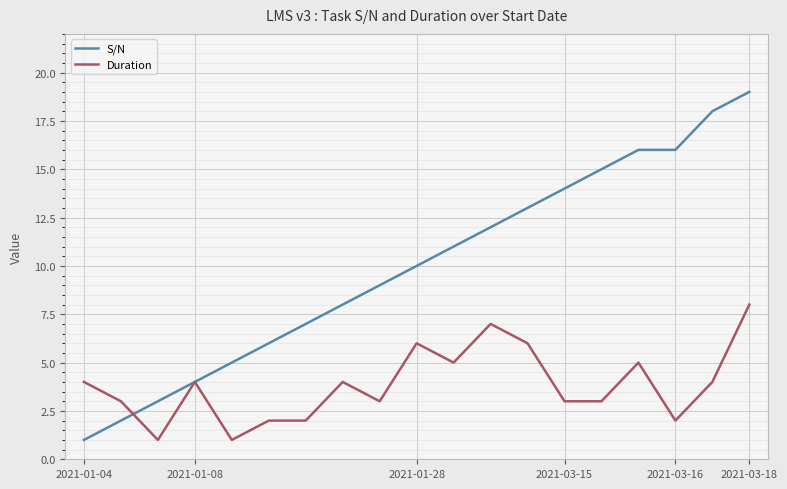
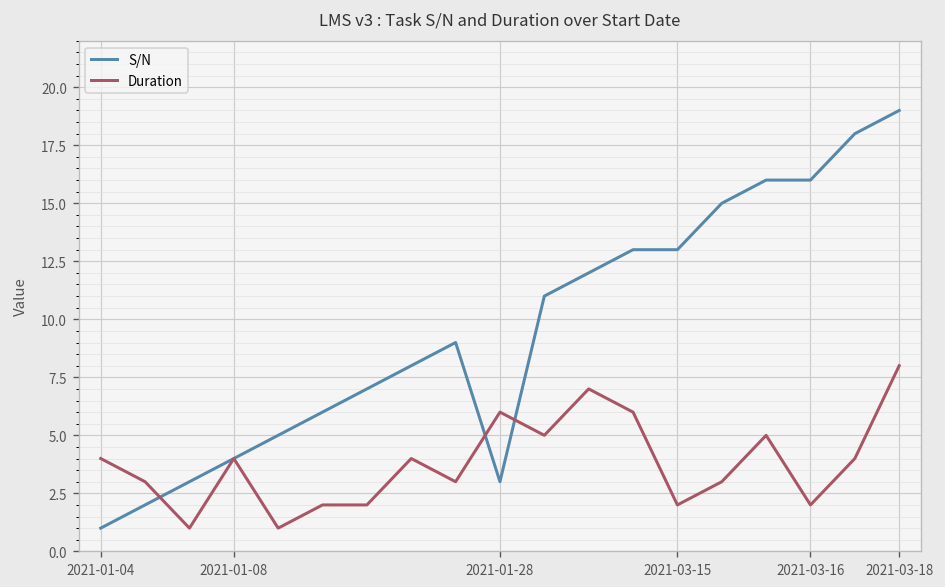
  {
    "S/N": {
      "2021-01-04": 1,
-     "2021-01-28": 10,
-     "2021-03-15": 14,
+     "2021-01-28": 3,
+     "2021-03-15": 13,
      "2021-03-16": 16
    },
    "Duration": {
      "2021-01-04": 4,
      "2021-01-28": 6,
-     "2021-03-15": 3,
+     "2021-03-15": 2,
      "2021-03-16": 2
    }
  }
